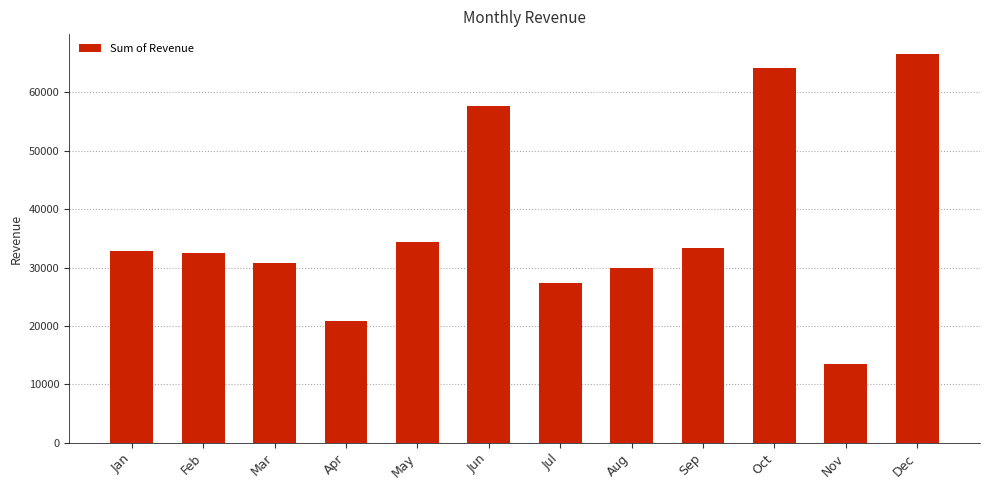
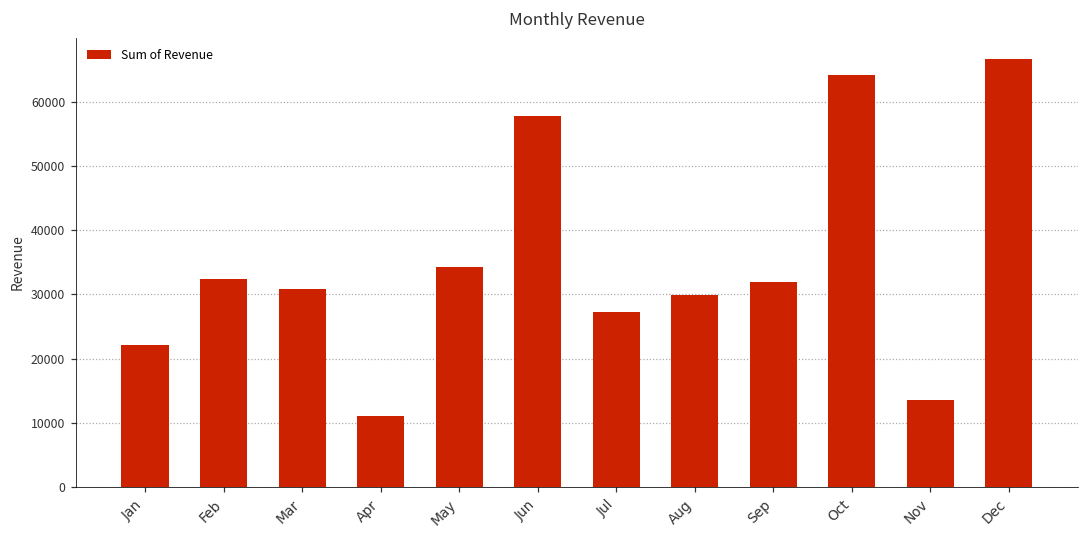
  {
-   "Jan": 33000,
+   "Jan": 22000,
    "Feb": 32000,
    "Mar": 31000,
-   "Apr": 21000,
+   "Apr": 11000,
    "May": 34000,
    "Jun": 58000,
    "Jul": 27000,
    "Aug": 30000,
-   "Sep": 33000,
+   "Sep": 32000,
    "Oct": 64000,
    "Nov": 14000,
    "Dec": 67000
  }
